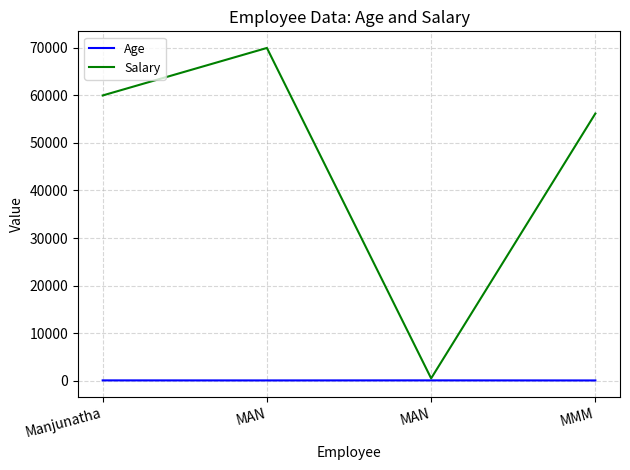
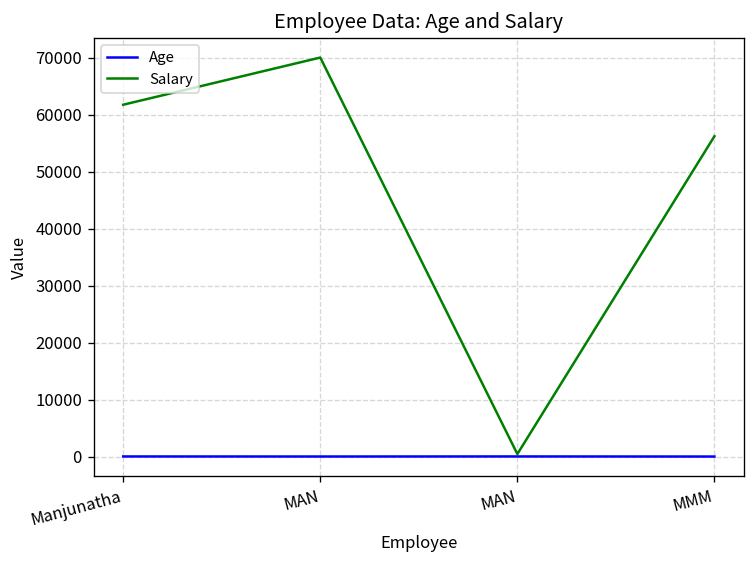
  {
    "Age": {
      "Manjunatha": 0,
      "MMM": 0
    },
    "Salary": {
-     "Manjunatha": 60000,
+     "Manjunatha": 62000,
      "MMM": 56000
    }
  }
